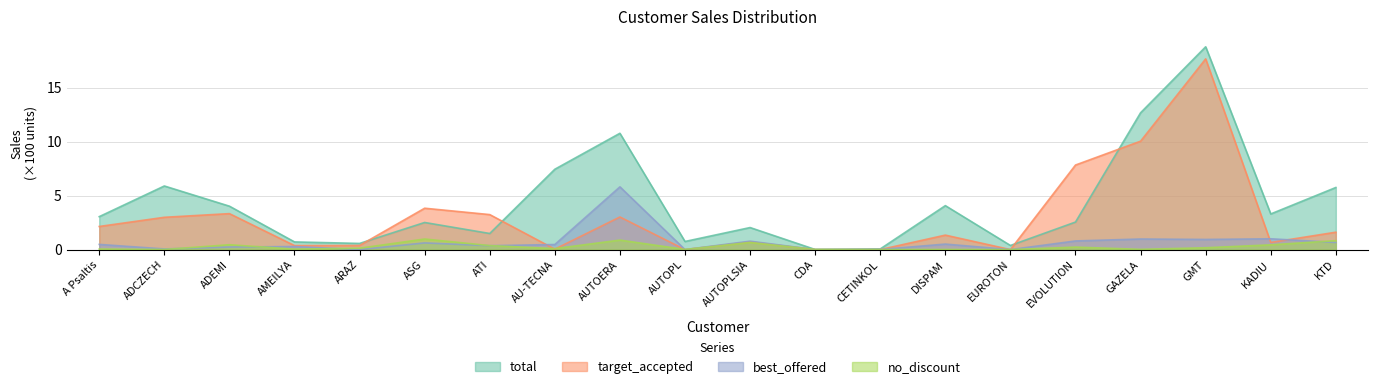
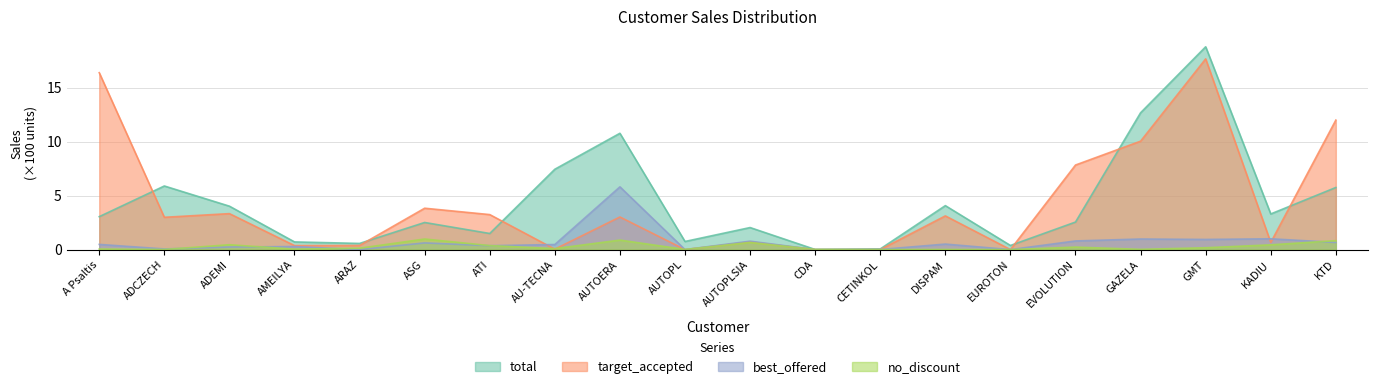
  {
    "target_accepted": {
-     "A Psaltis": 2.1,
+     "A Psaltis": 16.4,
      "ADCZECH": 3.0,
      "ADEMI": 3.3,
      "ASG": 3.8,
      "ATI": 3.2,
      "AUTOERA": 3.0,
-     "DISPAM": 1.3,
+     "DISPAM": 3.1,
      "EVOLUTION": 7.8,
      "GAZELA": 10.0,
      "GMT": 17.7,
-     "KTD": 1.6
+     "KTD": 12.0
    },
    "no_discount": {
      "A Psaltis": 0.1,
      "AMEILYA": 0.0,
      "ASG": 1.0,
      "AUTOERA": 0.9,
      "DISPAM": 0.0,
      "EVOLUTION": 0.2,
      "GAZELA": 0.0,
      "GMT": 0.2
    }
  }
